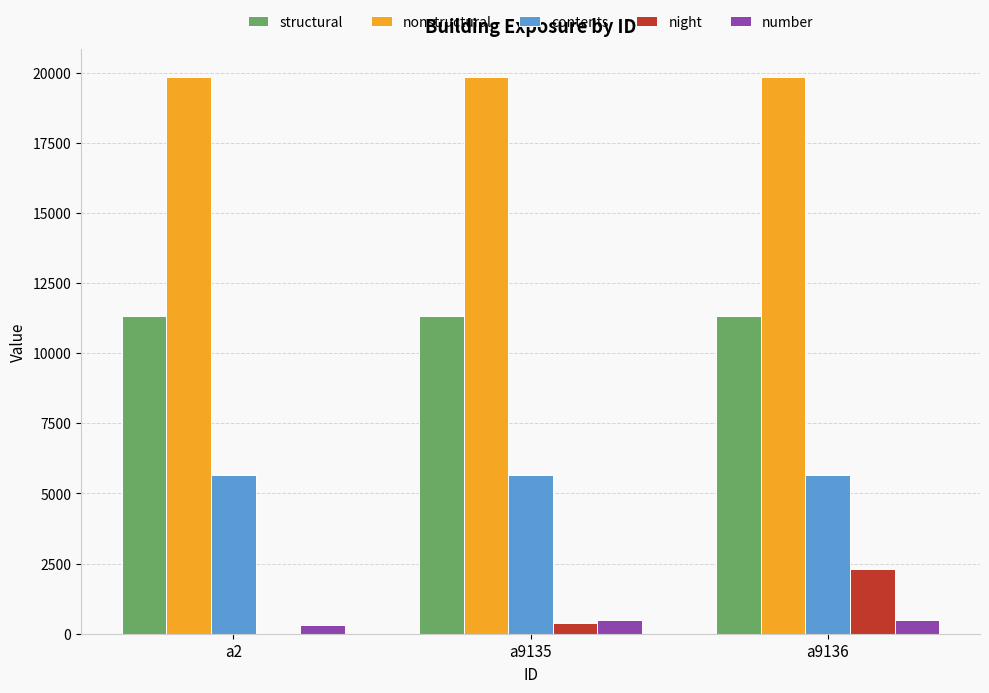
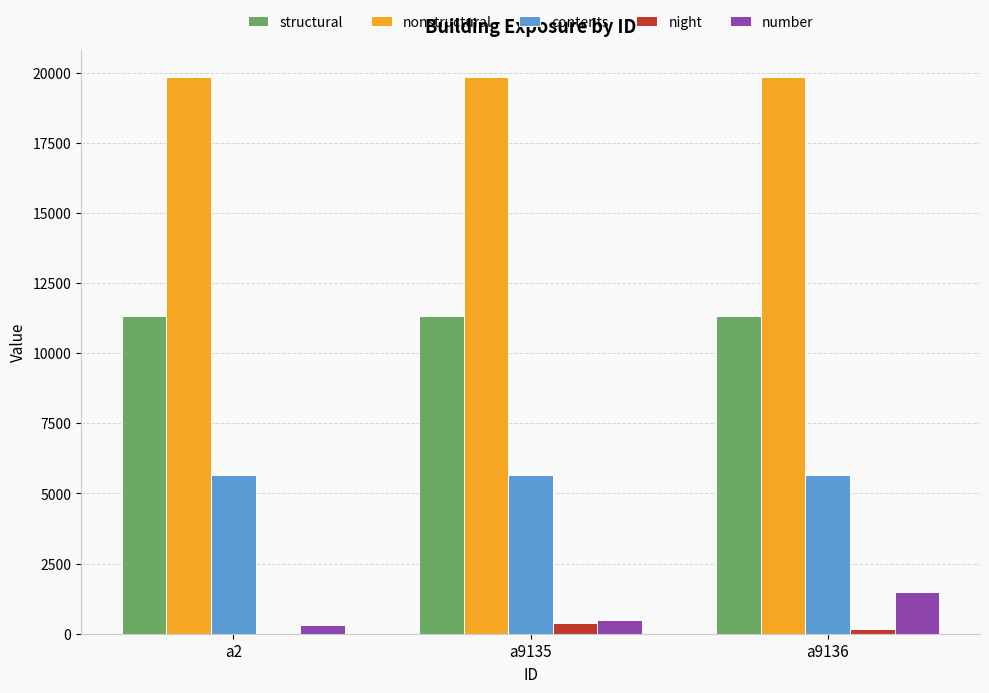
  {
    "structural": {
      "a2": 11300,
      "a9135": 11300,
      "a9136": 11300
    },
    "nonstructural": {
      "a2": 19800,
      "a9135": 19800,
      "a9136": 19800
    },
    "contents": {
      "a2": 5700,
      "a9135": 5700,
      "a9136": 5700
    },
    "night": {
      "a9135": 400,
-     "a9136": 2300
+     "a9136": 200
    },
    "number": {
      "a2": 300,
      "a9135": 500,
-     "a9136": 500
+     "a9136": 1500
    }
  }
